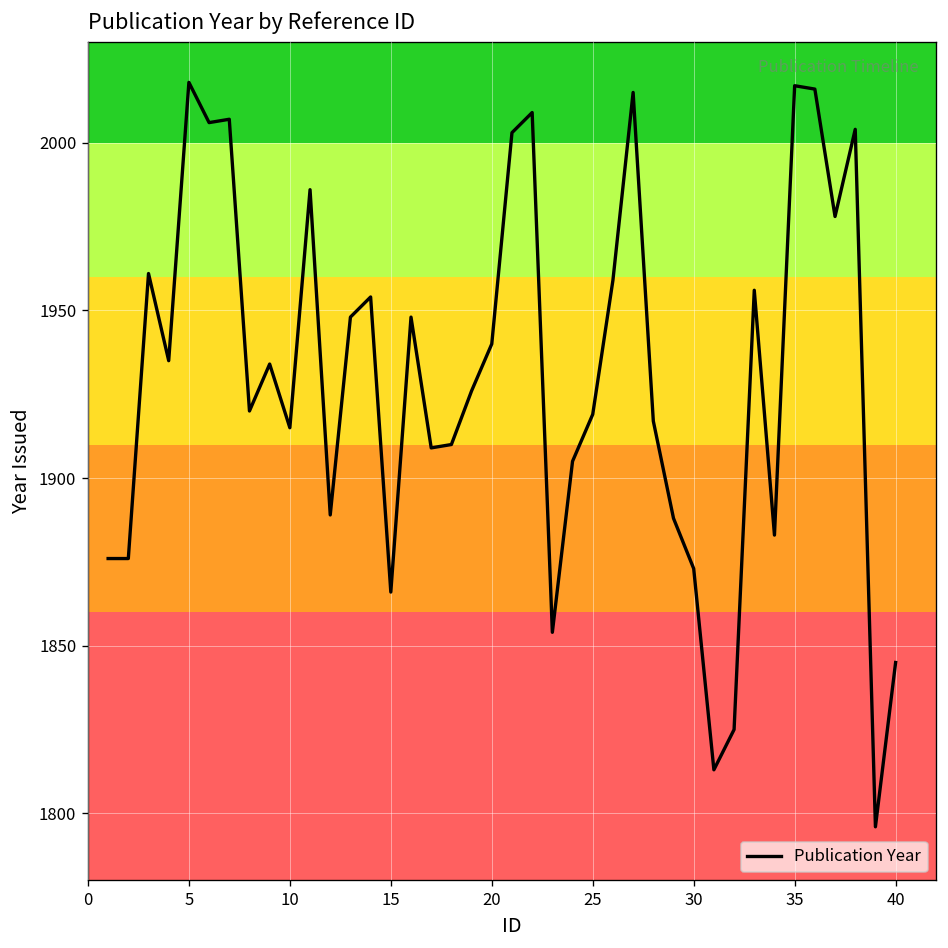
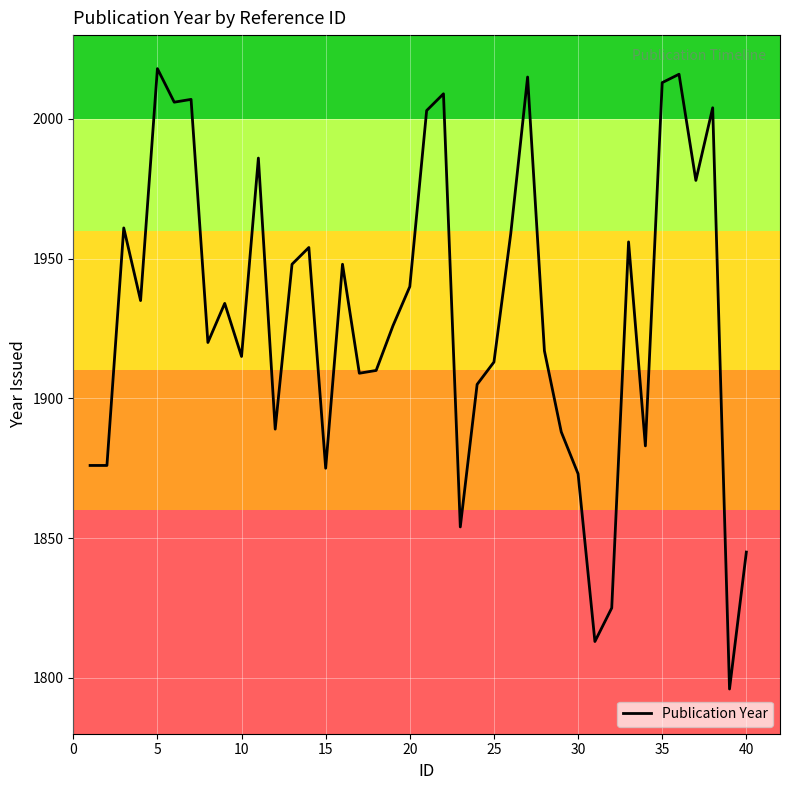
  {
    "5": 2018,
    "10": 1915,
-   "15": 1866,
+   "15": 1875,
    "20": 1940,
-   "25": 1919,
+   "25": 1913,
    "30": 1873,
-   "35": 2017,
+   "35": 2013,
    "40": 1845
  }
